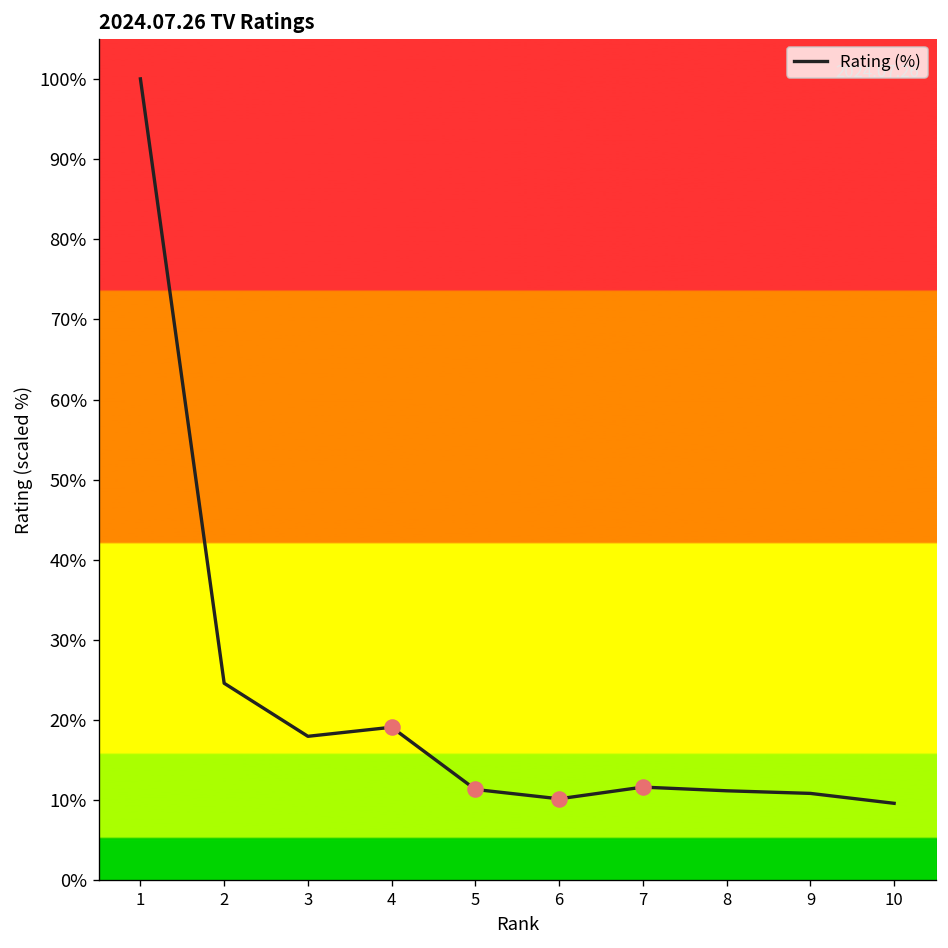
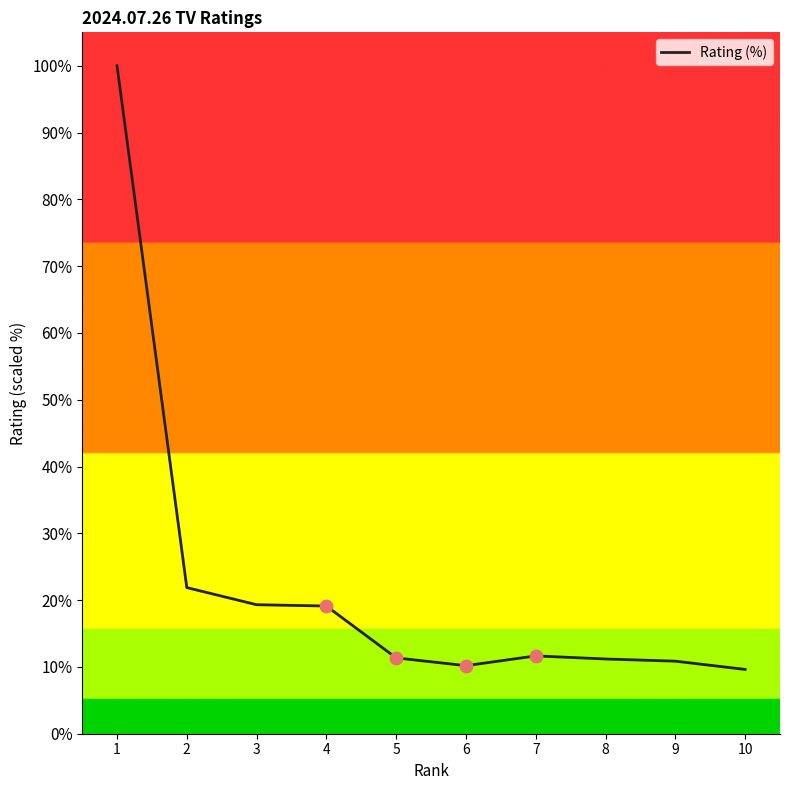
  {
    "Rating (%)": {
      "1": "100%",
-     "2": "25%",
-     "3": "18%",
+     "2": "22%",
+     "3": "19%",
      "8": "11%",
      "9": "11%",
      "10": "10%"
    }
  }
